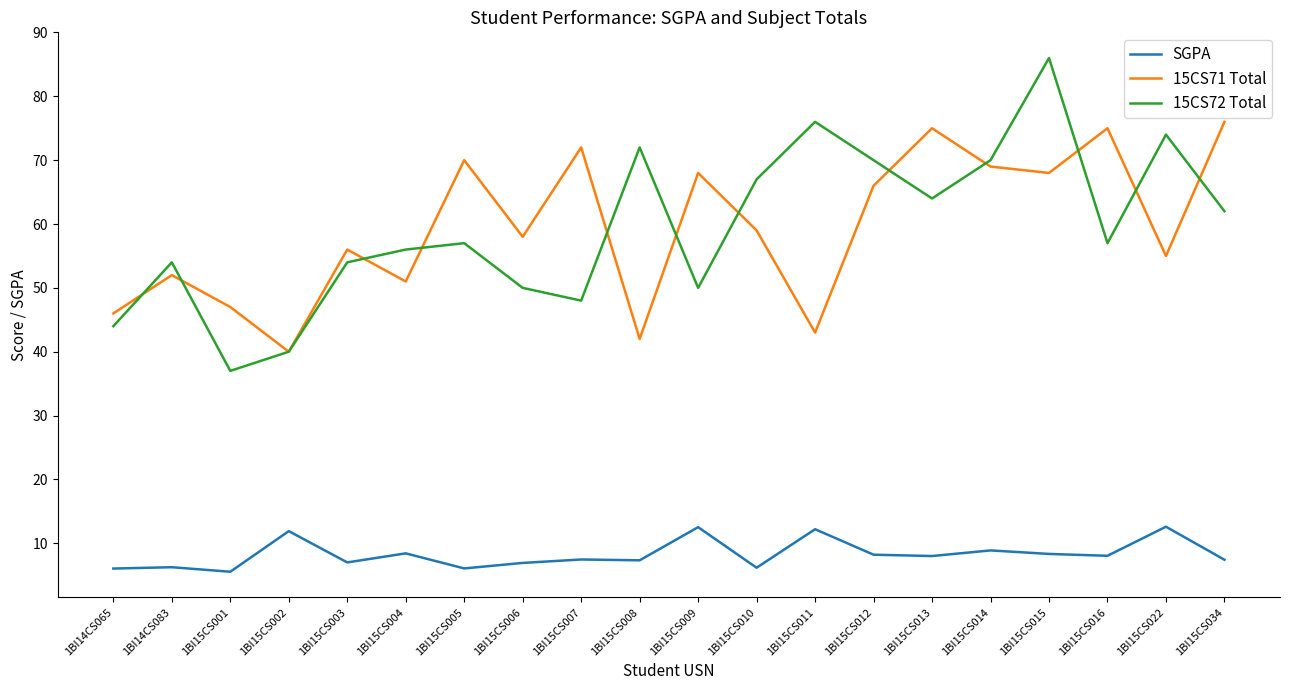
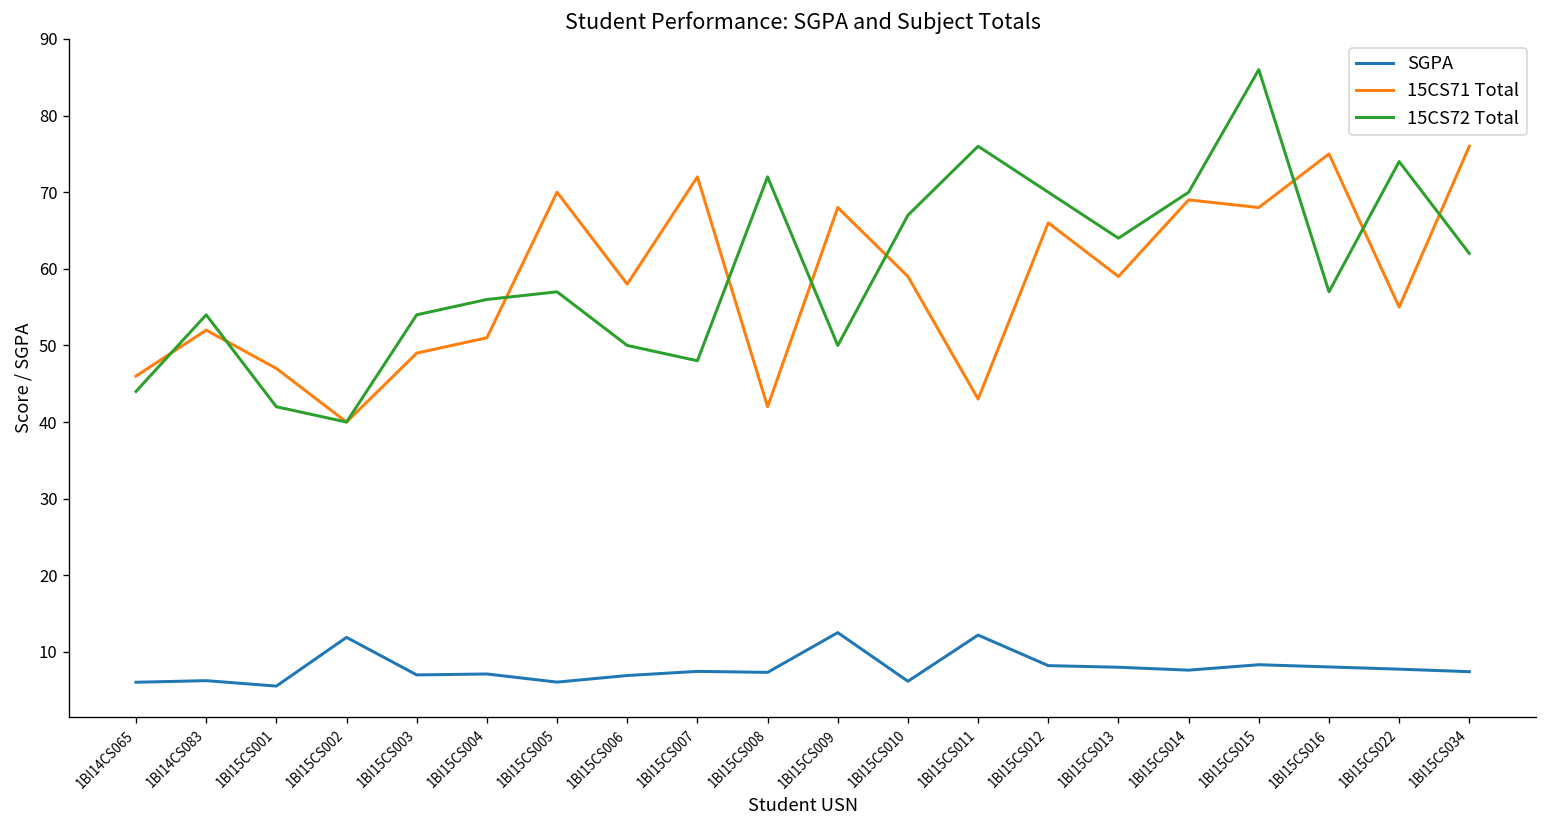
  {
    "SGPA": {
      "1BI14CS065": 6,
      "1BI14CS083": 6,
      "1BI15CS001": 6,
      "1BI15CS002": 12,
      "1BI15CS003": 7,
-     "1BI15CS004": 8,
+     "1BI15CS004": 7,
      "1BI15CS005": 6,
      "1BI15CS006": 7,
      "1BI15CS007": 7,
      "1BI15CS008": 7,
      "1BI15CS009": 13,
      "1BI15CS010": 6,
      "1BI15CS011": 12,
      "1BI15CS012": 8,
      "1BI15CS013": 8,
-     "1BI15CS014": 9,
+     "1BI15CS014": 8,
      "1BI15CS015": 8,
      "1BI15CS016": 8,
-     "1BI15CS022": 13,
+     "1BI15CS022": 8,
      "1BI15CS034": 7
    },
    "15CS71 Total": {
      "1BI14CS065": 46,
      "1BI14CS083": 52,
      "1BI15CS001": 47,
-     "1BI15CS003": 56,
+     "1BI15CS003": 49,
      "1BI15CS004": 51,
      "1BI15CS005": 70,
      "1BI15CS006": 58,
      "1BI15CS007": 72,
      "1BI15CS008": 42,
      "1BI15CS009": 68,
      "1BI15CS010": 59,
      "1BI15CS011": 43,
      "1BI15CS012": 66,
-     "1BI15CS013": 75,
+     "1BI15CS013": 59,
      "1BI15CS014": 69,
      "1BI15CS015": 68,
      "1BI15CS016": 75,
      "1BI15CS022": 55,
      "1BI15CS034": 76
    },
    "15CS72 Total": {
      "1BI14CS065": 44,
      "1BI14CS083": 54,
-     "1BI15CS001": 37,
+     "1BI15CS001": 42,
      "1BI15CS003": 54,
      "1BI15CS004": 56,
      "1BI15CS005": 57,
      "1BI15CS006": 50,
      "1BI15CS007": 48,
      "1BI15CS008": 72,
      "1BI15CS009": 50,
      "1BI15CS010": 67,
      "1BI15CS011": 76,
      "1BI15CS012": 70,
      "1BI15CS013": 64,
      "1BI15CS014": 70,
      "1BI15CS015": 86,
      "1BI15CS016": 57,
      "1BI15CS022": 74,
      "1BI15CS034": 62
    }
  }
